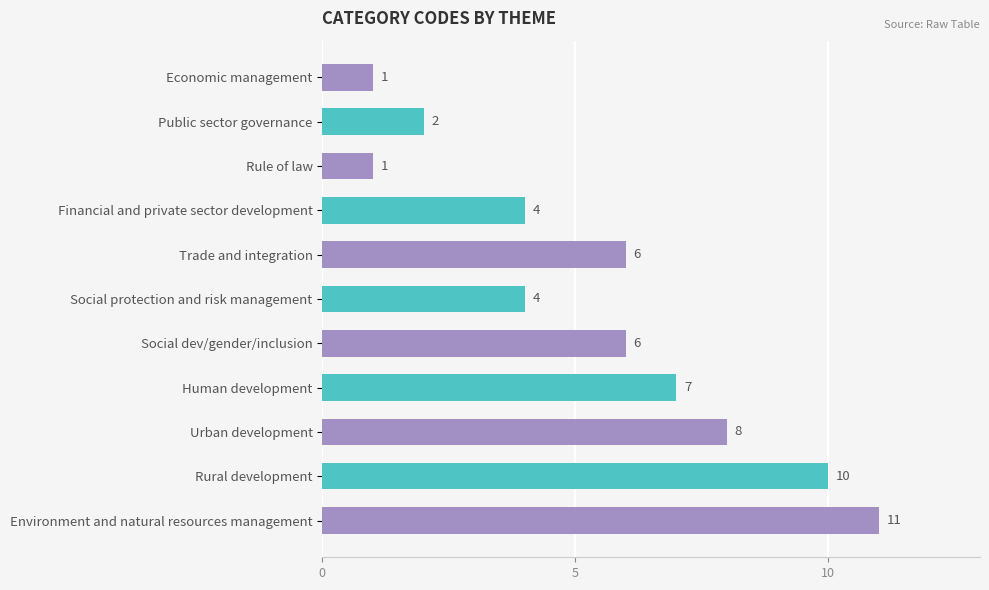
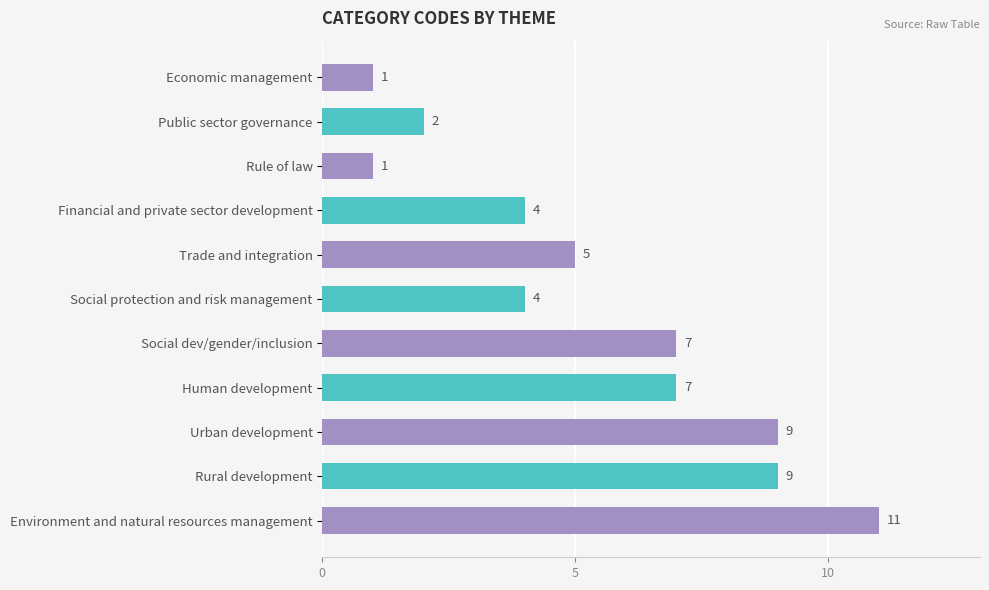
  {
    "Economic management": 1,
    "Public sector governance": 2,
    "Rule of law": 1,
    "Financial and private sector development": 4,
-   "Trade and integration": 6,
+   "Trade and integration": 5,
    "Social protection and risk management": 4,
-   "Social dev/gender/inclusion": 6,
+   "Social dev/gender/inclusion": 7,
    "Human development": 7,
-   "Urban development": 8,
-   "Rural development": 10,
+   "Urban development": 9,
+   "Rural development": 9,
    "Environment and natural resources management": 11
  }
